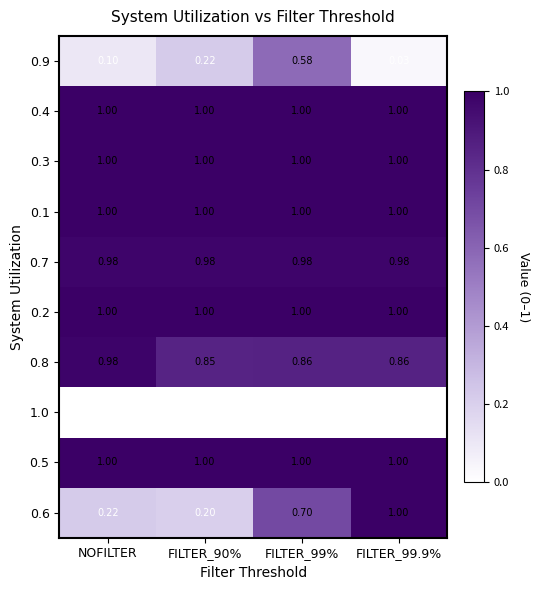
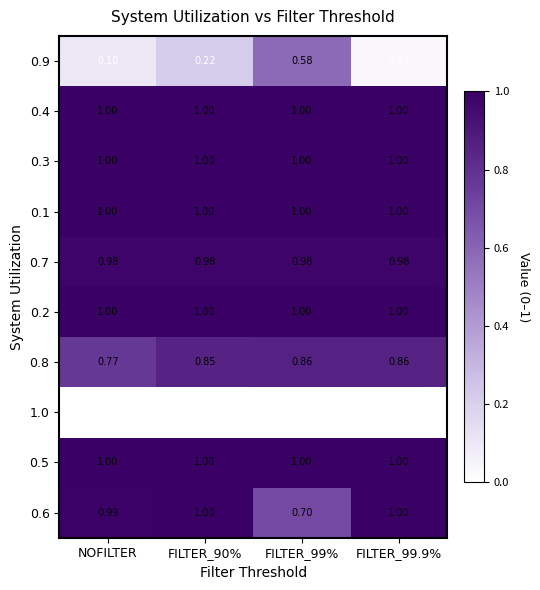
  {
    "0.9": {
      "FILTER_90%": 0.22,
      "FILTER_99%": 0.58
    },
    "0.4": {
      "NOFILTER": 1.00,
      "FILTER_90%": 1.00,
      "FILTER_99%": 1.00,
      "FILTER_99.9%": 1.00
    },
    "0.3": {
      "NOFILTER": 1.00,
      "FILTER_90%": 1.00,
      "FILTER_99%": 1.00,
      "FILTER_99.9%": 1.00
    },
    "0.1": {
      "NOFILTER": 1.00,
      "FILTER_90%": 1.00,
      "FILTER_99%": 1.00,
      "FILTER_99.9%": 1.00
    },
    "0.7": {
      "NOFILTER": 0.98,
      "FILTER_90%": 0.98,
      "FILTER_99%": 0.98,
      "FILTER_99.9%": 0.98
    },
    "0.2": {
      "NOFILTER": 1.00,
      "FILTER_90%": 1.00,
      "FILTER_99%": 1.00,
      "FILTER_99.9%": 1.00
    },
    "0.8": {
-     "NOFILTER": 0.98,
+     "NOFILTER": 0.77,
      "FILTER_90%": 0.85,
      "FILTER_99%": 0.86,
      "FILTER_99.9%": 0.86
    },
    "0.5": {
      "NOFILTER": 1.00,
      "FILTER_90%": 1.00,
      "FILTER_99%": 1.00,
      "FILTER_99.9%": 1.00
    },
    "0.6": {
-     "NOFILTER": 0.22,
-     "FILTER_90%": 0.20,
+     "NOFILTER": 0.99,
+     "FILTER_90%": 1.00,
      "FILTER_99%": 0.70,
      "FILTER_99.9%": 1.00
    }
  }
